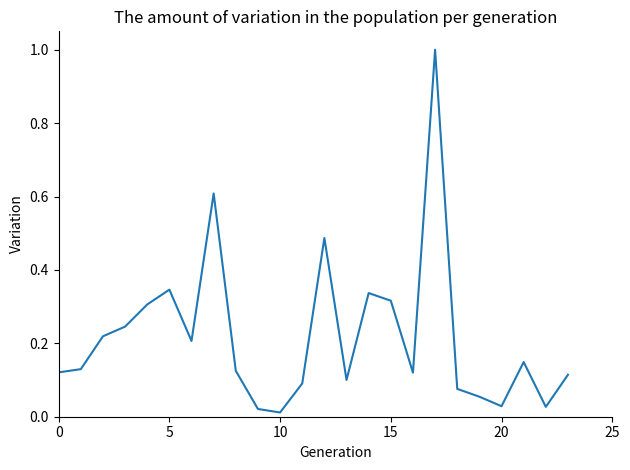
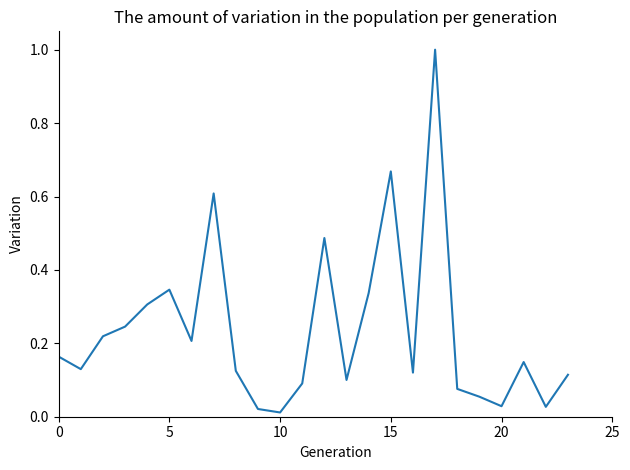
  {
-   "0": 0.12,
+   "0": 0.16,
    "5": 0.35,
    "10": 0.01,
-   "15": 0.32,
+   "15": 0.67,
    "20": 0.03
  }
